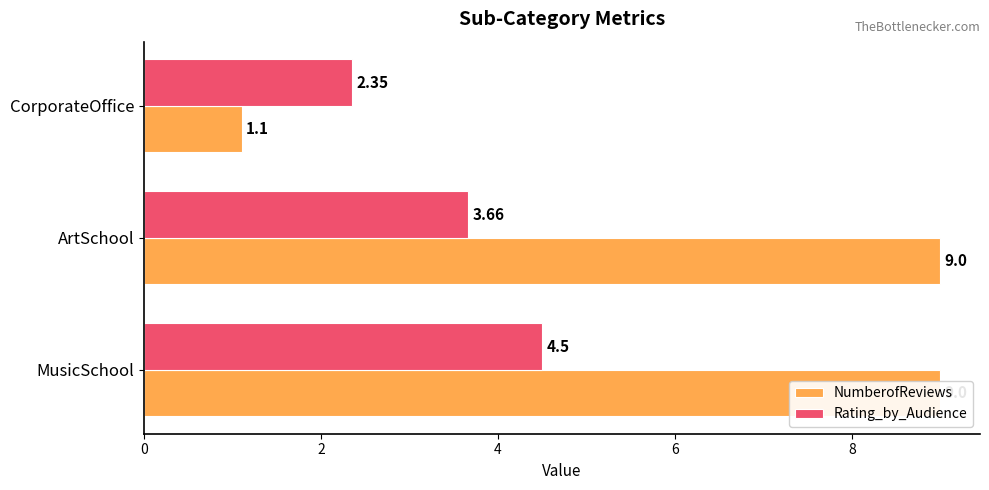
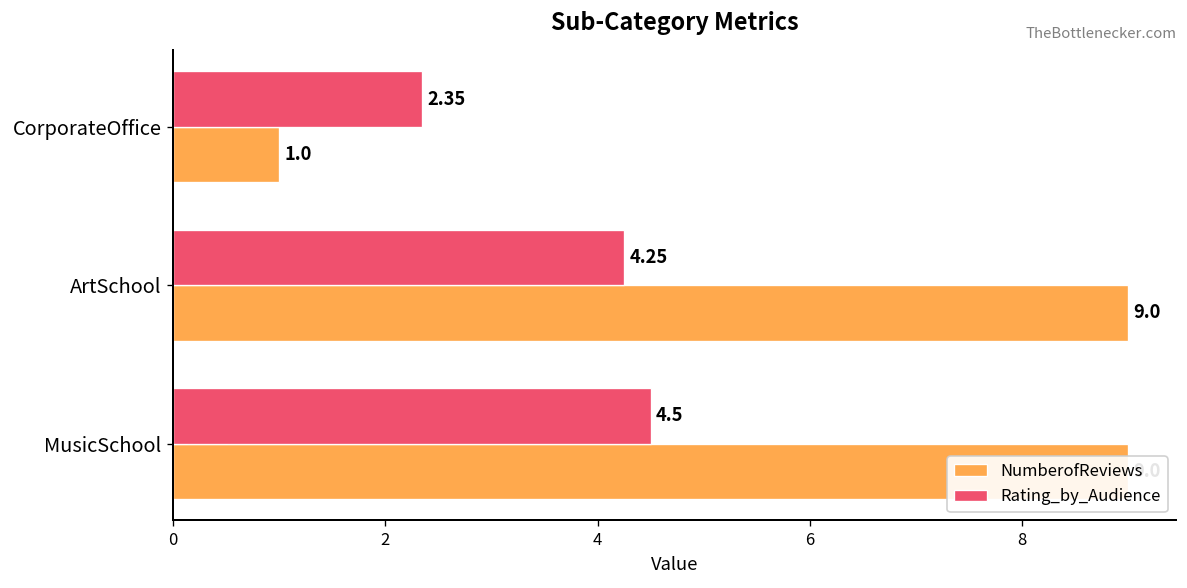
  {
    "NumberofReviews": {
-     "CorporateOffice": 1.1,
+     "CorporateOffice": 1.0,
      "ArtSchool": 9.0
    },
    "Rating_by_Audience": {
      "CorporateOffice": 2.35,
-     "ArtSchool": 3.66,
+     "ArtSchool": 4.25,
      "MusicSchool": 4.5
    }
  }
